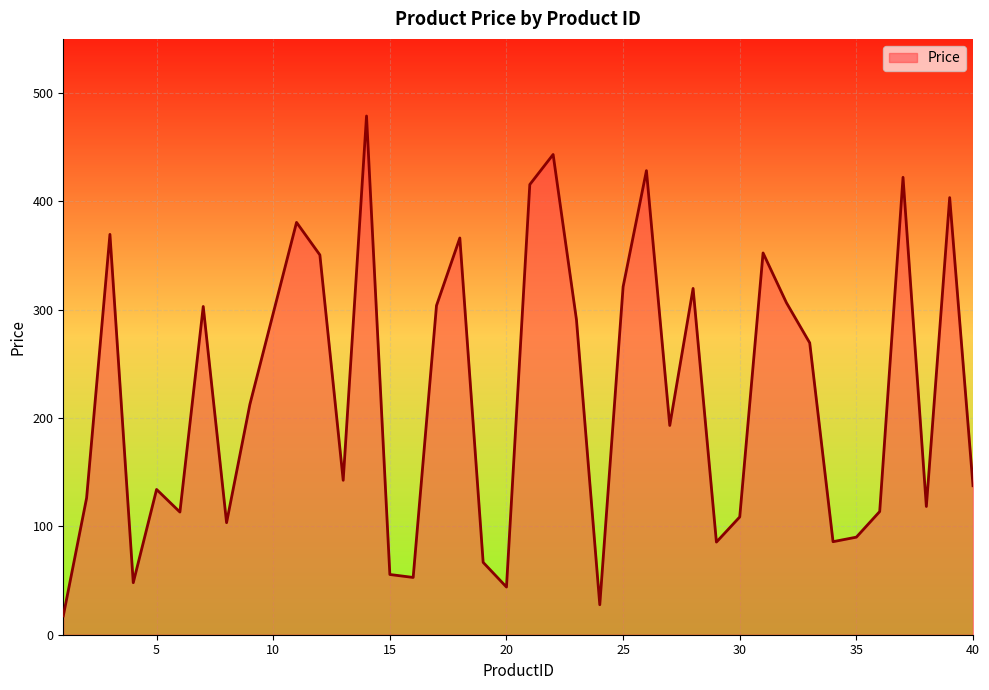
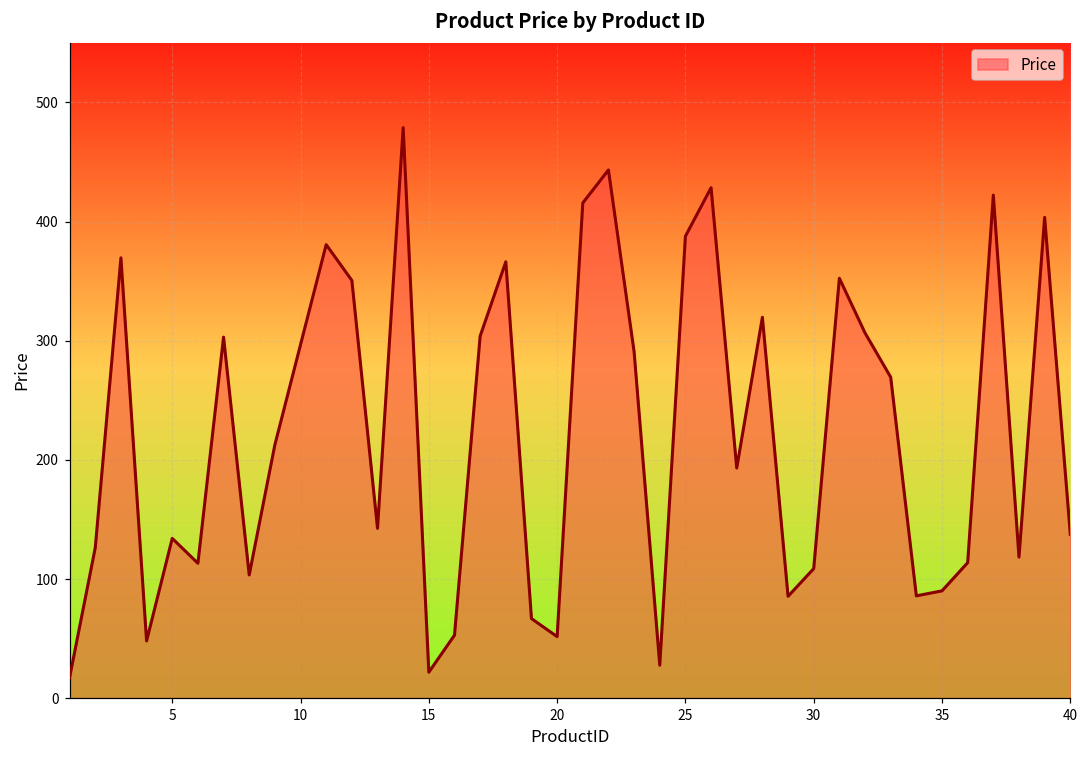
  {
    "5": 134,
    "10": 297,
-   "15": 56,
-   "20": 44,
-   "25": 321,
+   "15": 22,
+   "20": 52,
+   "25": 388,
    "30": 109,
    "35": 90,
    "40": 138
  }
